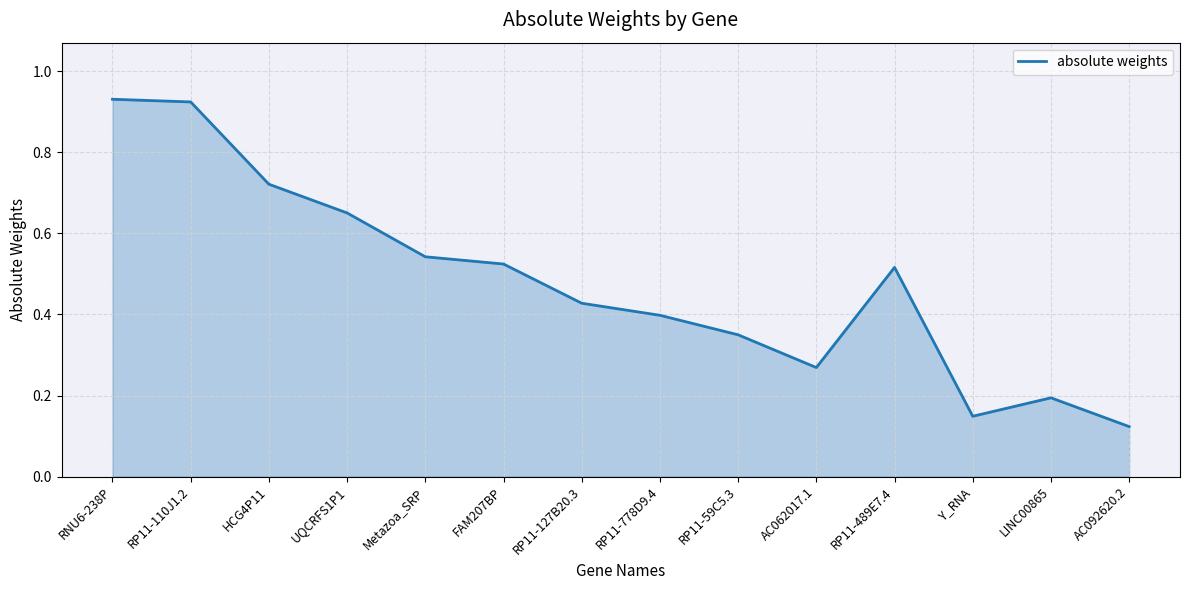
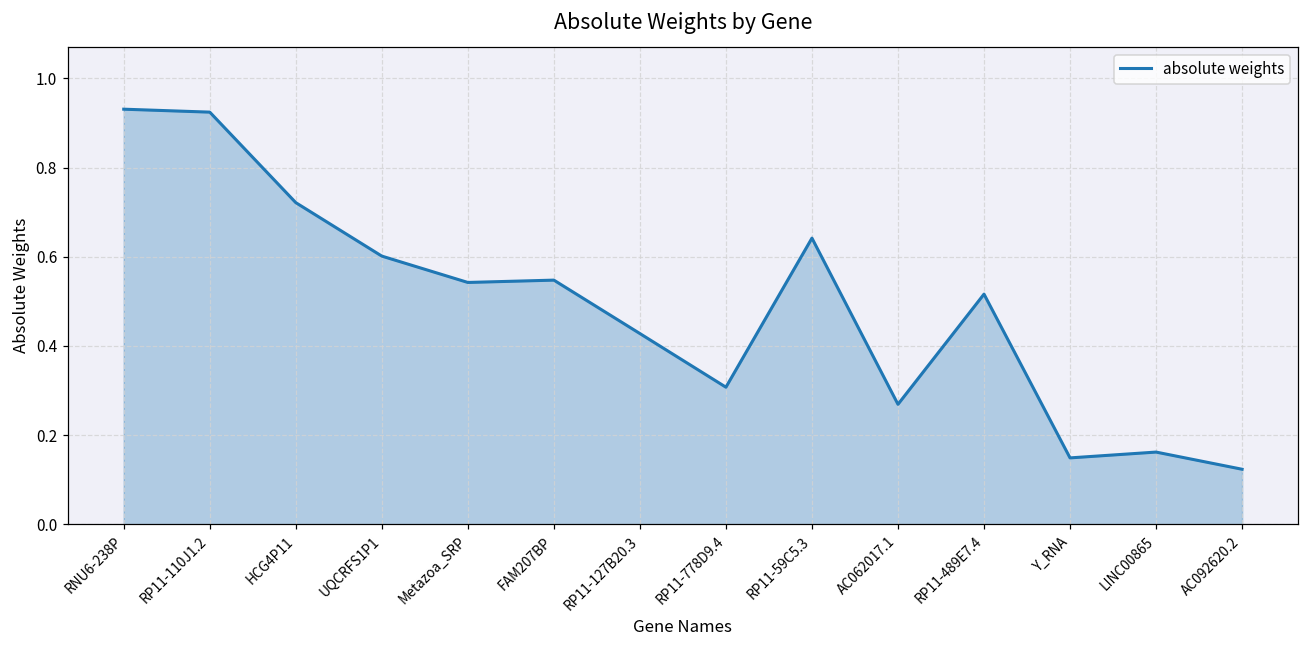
  {
    "RNU6-238P": 0.93,
    "RP11-110J1.2": 0.92,
    "HCG4P11": 0.72,
-   "UQCRFS1P1": 0.65,
+   "UQCRFS1P1": 0.60,
    "Metazoa_SRP": 0.54,
-   "FAM207BP": 0.52,
+   "FAM207BP": 0.55,
    "RP11-127B20.3": 0.43,
-   "RP11-778D9.4": 0.40,
-   "RP11-59C5.3": 0.35,
+   "RP11-778D9.4": 0.31,
+   "RP11-59C5.3": 0.64,
    "AC062017.1": 0.27,
    "RP11-489E7.4": 0.52,
    "Y_RNA": 0.15,
-   "LINC00865": 0.19,
+   "LINC00865": 0.16,
    "AC092620.2": 0.12
  }
